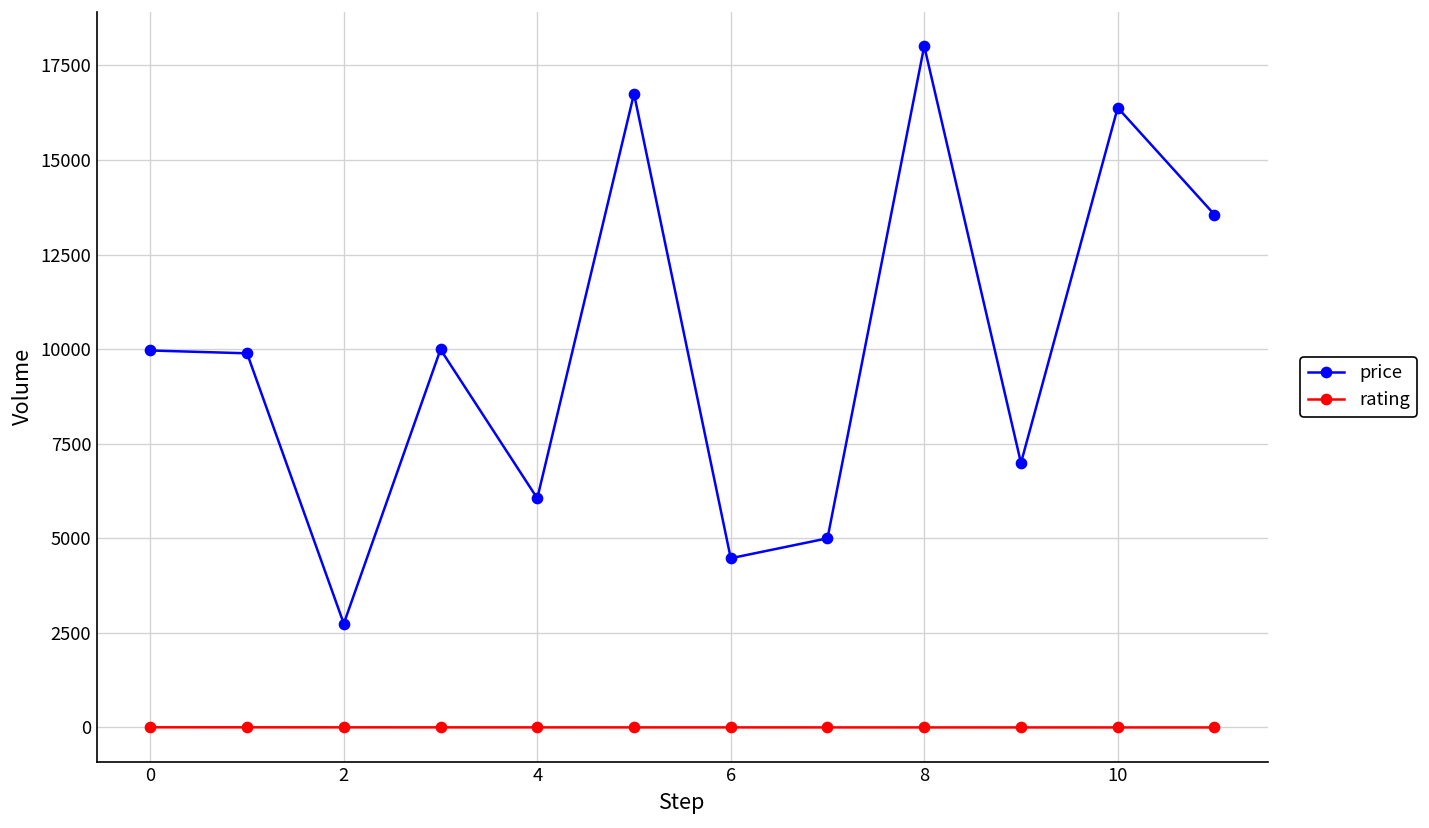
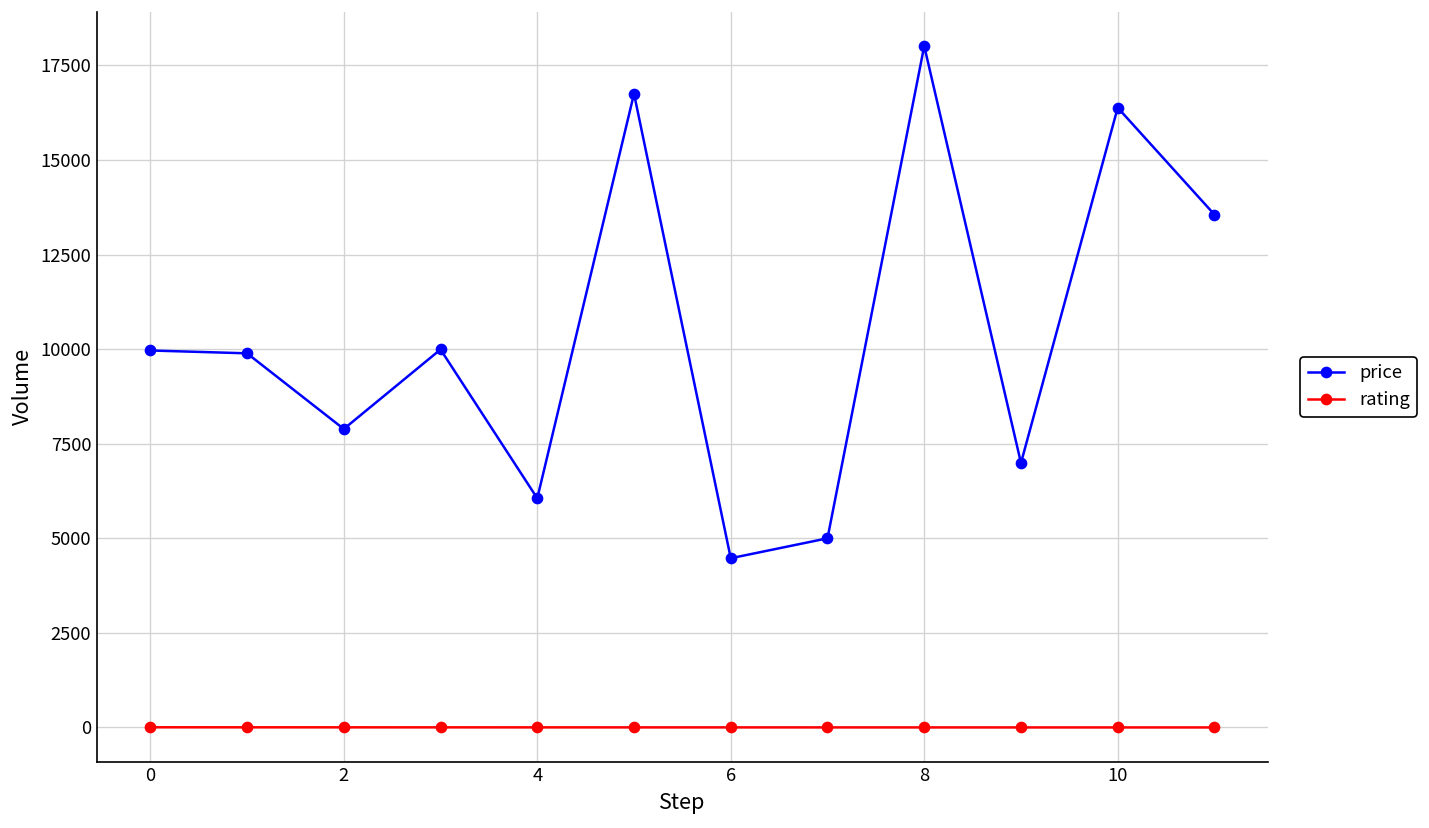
  {
    "price": {
      "0": 10000,
-     "2": 2700,
+     "2": 7900,
      "4": 6100,
      "6": 4500,
      "8": 18000,
      "10": 16400
    },
    "rating": {
      "0": 0,
      "2": 0,
      "4": 0,
      "6": 0,
      "8": 0,
      "10": 0
    }
  }
